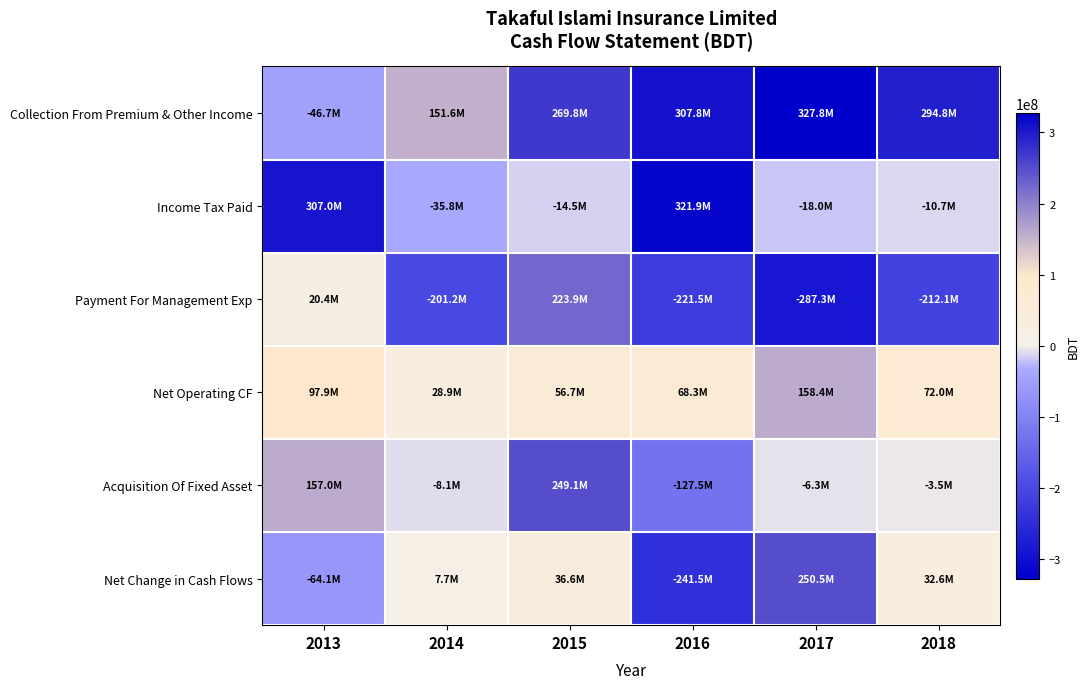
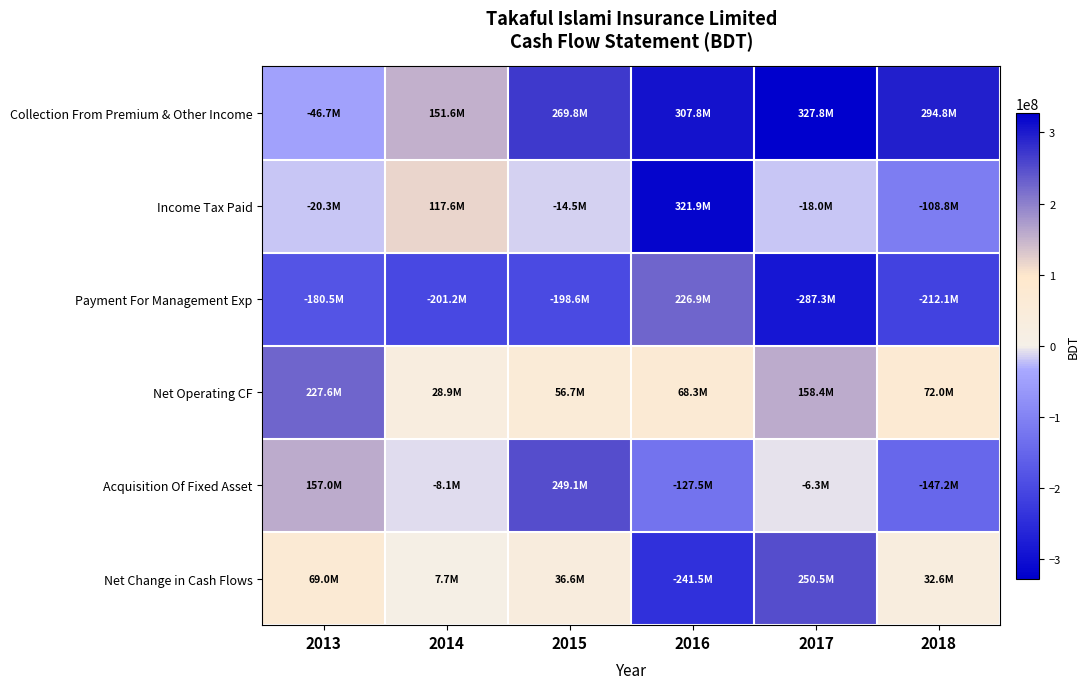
  {
    "Collection From Premium & Other Income": {
      "2013": "-46.7M",
      "2014": "151.6M",
      "2015": "269.8M",
      "2016": "307.8M",
      "2017": "327.8M",
      "2018": "294.8M"
    },
    "Income Tax Paid": {
-     "2013": "307.0M",
-     "2014": "-35.8M",
+     "2013": "-20.3M",
+     "2014": "117.6M",
      "2015": "-14.5M",
      "2016": "321.9M",
      "2017": "-18.0M",
-     "2018": "-10.7M"
+     "2018": "-108.8M"
    },
    "Payment For Management Exp": {
-     "2013": "20.4M",
+     "2013": "-180.5M",
      "2014": "-201.2M",
-     "2015": "223.9M",
-     "2016": "-221.5M",
+     "2015": "-198.6M",
+     "2016": "226.9M",
      "2017": "-287.3M",
      "2018": "-212.1M"
    },
    "Net Operating CF": {
-     "2013": "97.9M",
+     "2013": "227.6M",
      "2014": "28.9M",
      "2015": "56.7M",
      "2016": "68.3M",
      "2017": "158.4M",
      "2018": "72.0M"
    },
    "Acquisition Of Fixed Asset": {
      "2013": "157.0M",
      "2014": "-8.1M",
      "2015": "249.1M",
      "2016": "-127.5M",
      "2017": "-6.3M",
-     "2018": "-3.5M"
+     "2018": "-147.2M"
    },
    "Net Change in Cash Flows": {
-     "2013": "-64.1M",
+     "2013": "69.0M",
      "2014": "7.7M",
      "2015": "36.6M",
      "2016": "-241.5M",
      "2017": "250.5M",
      "2018": "32.6M"
    }
  }
